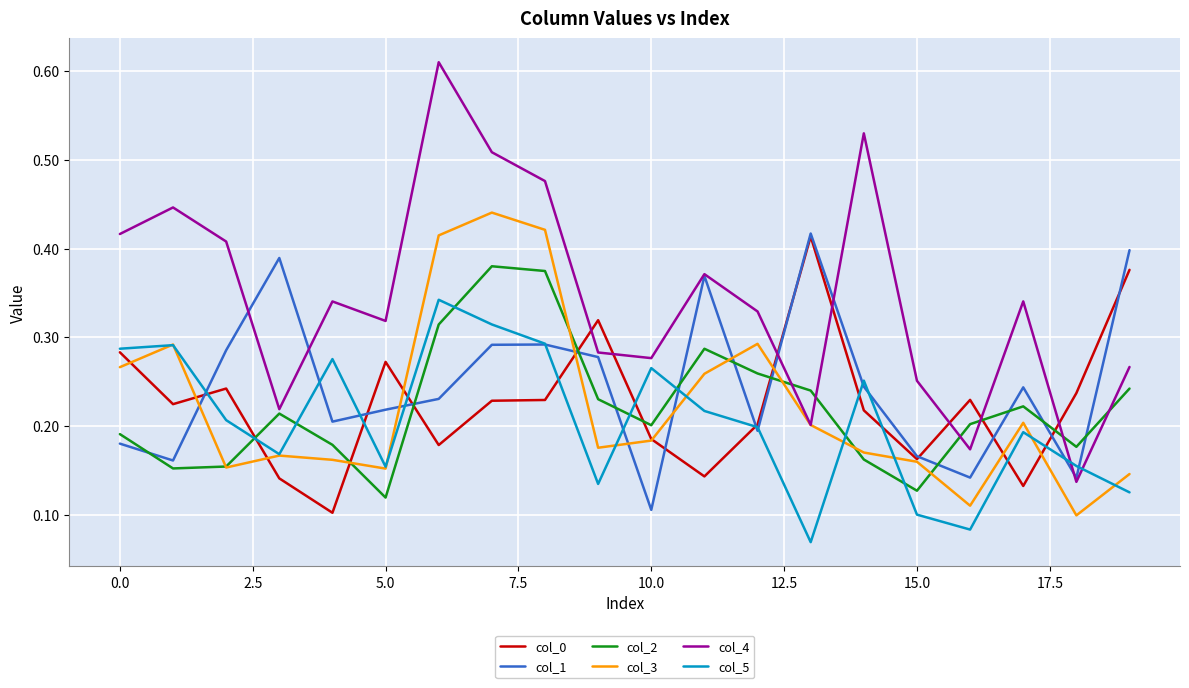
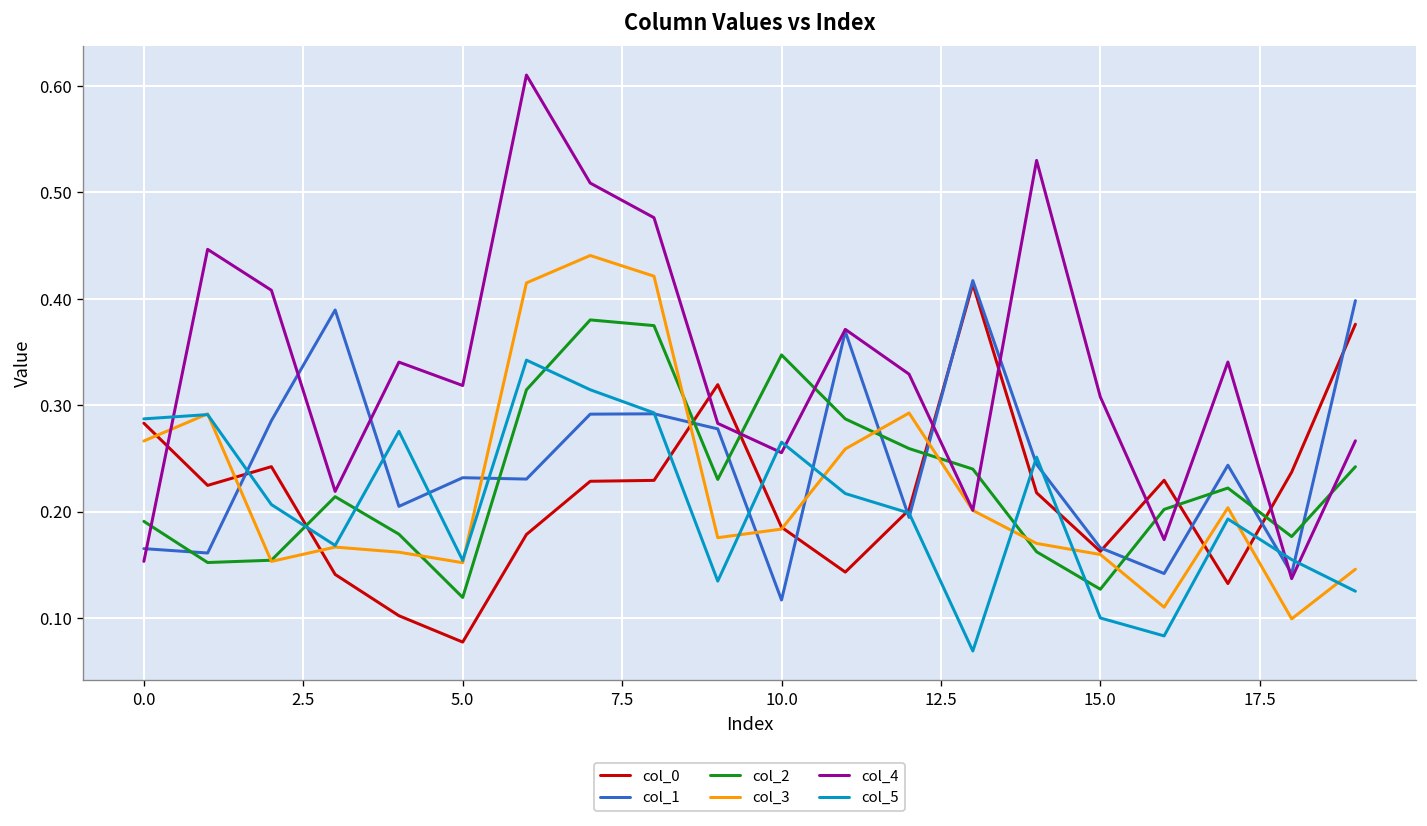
  {
    "col_0": {
      "0.0": 0.28,
-     "5.0": 0.27,
+     "5.0": 0.08,
      "15.0": 0.16
    },
    "col_1": {
-     "0.0": 0.18,
-     "5.0": 0.22,
-     "10.0": 0.11,
+     "0.0": 0.17,
+     "5.0": 0.23,
+     "10.0": 0.12,
      "15.0": 0.17
    },
    "col_2": {
      "0.0": 0.19,
      "5.0": 0.12,
-     "10.0": 0.20,
+     "10.0": 0.35,
      "15.0": 0.13
    },
    "col_3": {
      "0.0": 0.27,
      "15.0": 0.16
    },
    "col_4": {
-     "0.0": 0.42,
+     "0.0": 0.15,
      "5.0": 0.32,
-     "10.0": 0.28,
-     "15.0": 0.25
+     "10.0": 0.26,
+     "15.0": 0.31
    },
    "col_5": {
      "0.0": 0.29,
      "10.0": 0.27,
      "15.0": 0.10
    }
  }
